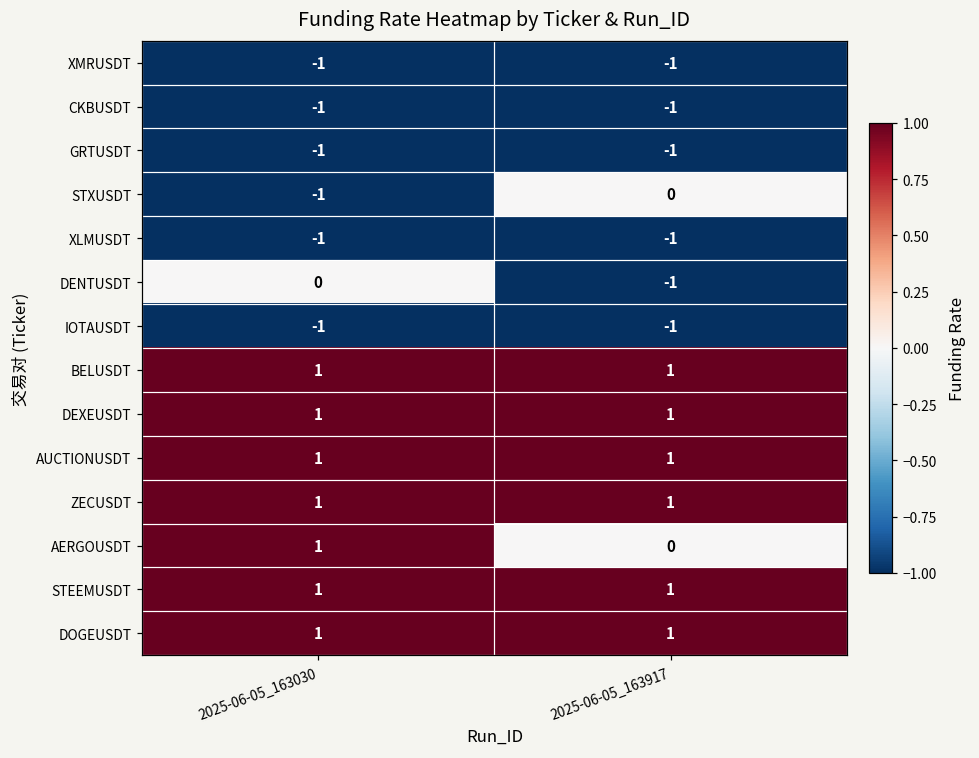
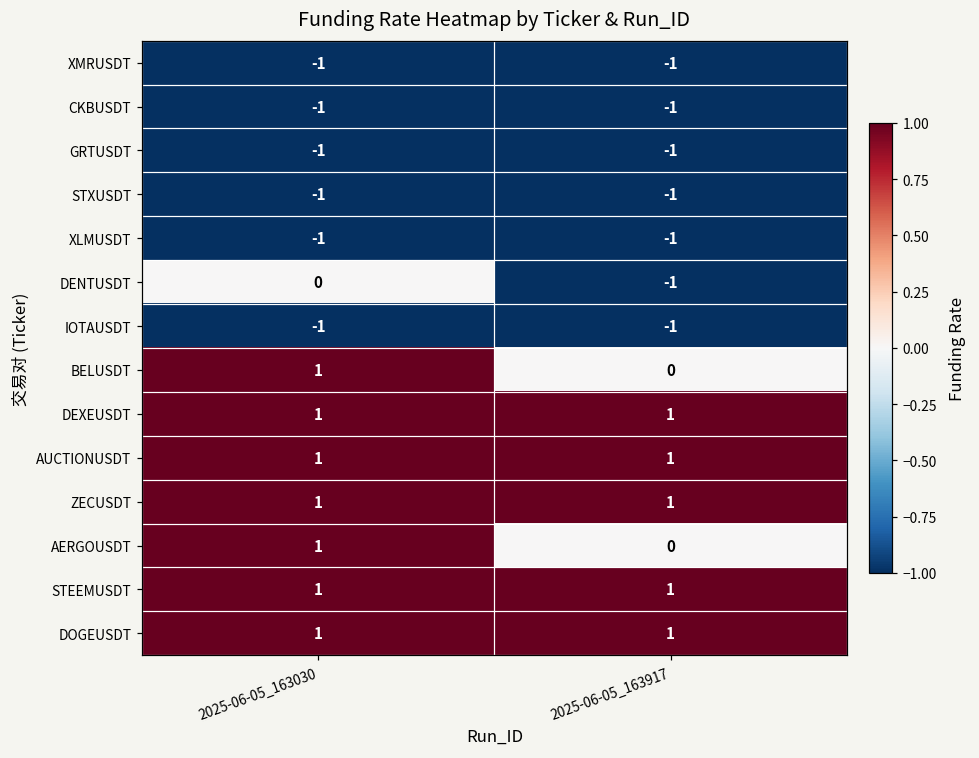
  {
    "XMRUSDT": {
      "2025-06-05_163030": -1,
      "2025-06-05_163917": -1
    },
    "CKBUSDT": {
      "2025-06-05_163030": -1,
      "2025-06-05_163917": -1
    },
    "GRTUSDT": {
      "2025-06-05_163030": -1,
      "2025-06-05_163917": -1
    },
    "STXUSDT": {
      "2025-06-05_163030": -1,
-     "2025-06-05_163917": 0
+     "2025-06-05_163917": -1
    },
    "XLMUSDT": {
      "2025-06-05_163030": -1,
      "2025-06-05_163917": -1
    },
    "DENTUSDT": {
      "2025-06-05_163030": 0,
      "2025-06-05_163917": -1
    },
    "IOTAUSDT": {
      "2025-06-05_163030": -1,
      "2025-06-05_163917": -1
    },
    "BELUSDT": {
      "2025-06-05_163030": 1,
-     "2025-06-05_163917": 1
+     "2025-06-05_163917": 0
    },
    "DEXEUSDT": {
      "2025-06-05_163030": 1,
      "2025-06-05_163917": 1
    },
    "AUCTIONUSDT": {
      "2025-06-05_163030": 1,
      "2025-06-05_163917": 1
    },
    "ZECUSDT": {
      "2025-06-05_163030": 1,
      "2025-06-05_163917": 1
    },
    "AERGOUSDT": {
      "2025-06-05_163030": 1,
      "2025-06-05_163917": 0
    },
    "STEEMUSDT": {
      "2025-06-05_163030": 1,
      "2025-06-05_163917": 1
    },
    "DOGEUSDT": {
      "2025-06-05_163030": 1,
      "2025-06-05_163917": 1
    }
  }
